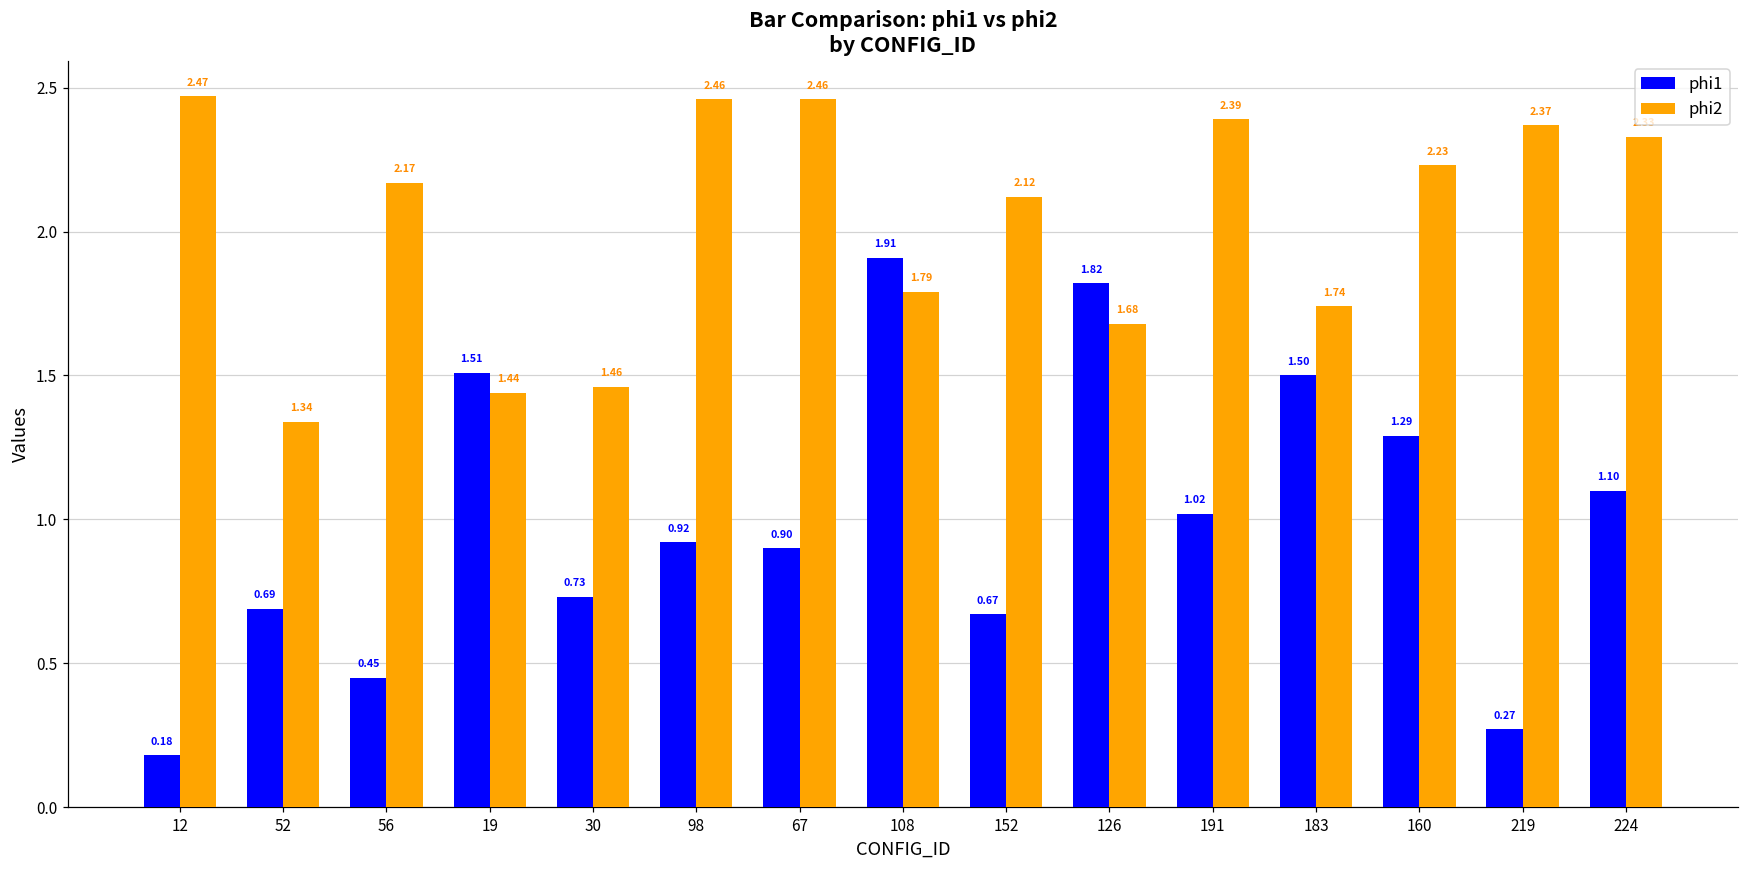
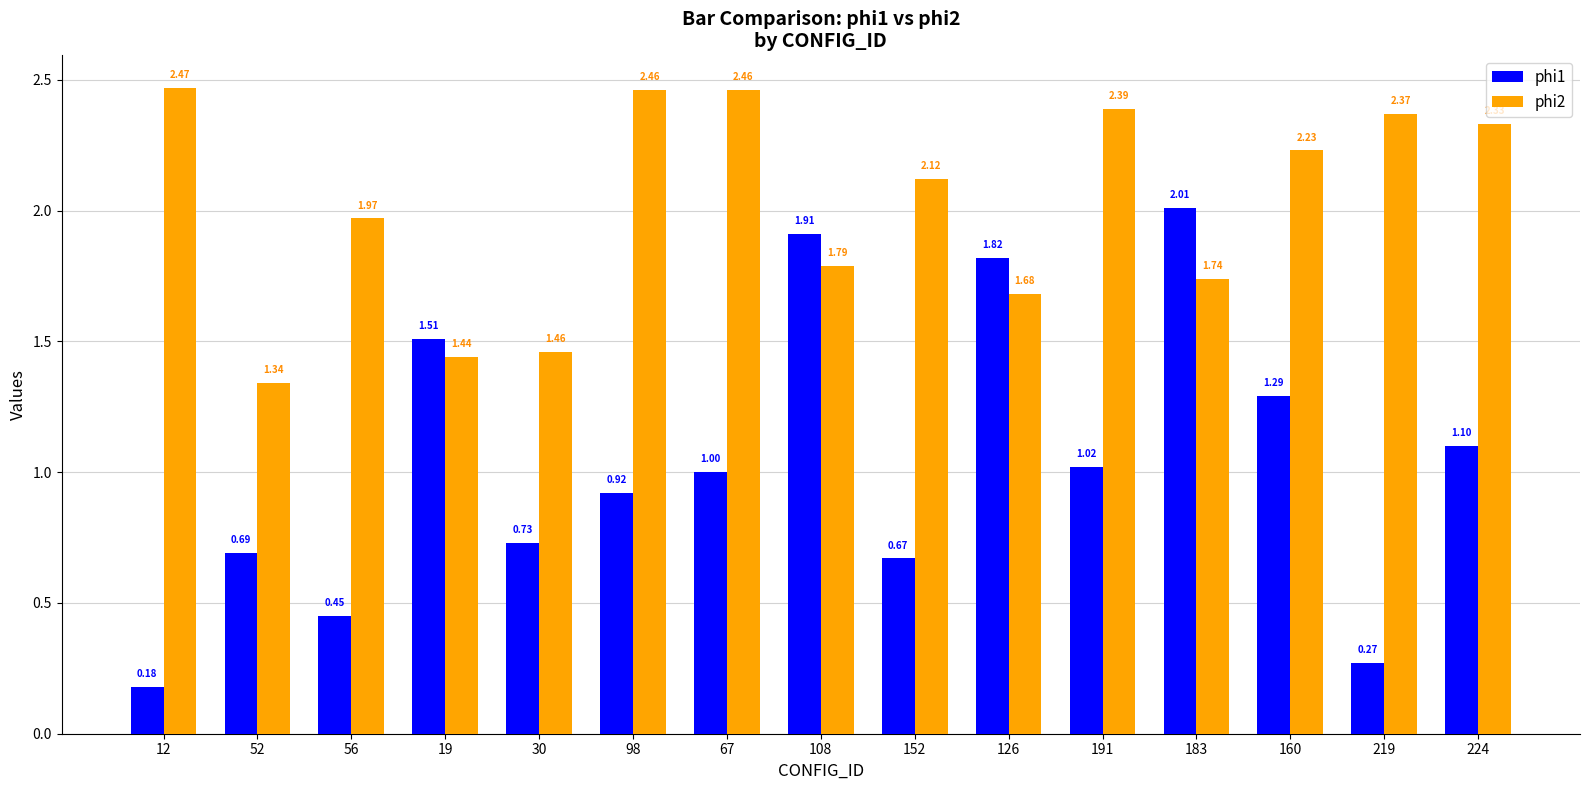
  {
    "phi1": {
      "12": 0.18,
      "52": 0.69,
      "56": 0.45,
      "19": 1.51,
      "30": 0.73,
      "98": 0.92,
-     "67": 0.90,
+     "67": 1.00,
      "108": 1.91,
      "152": 0.67,
      "126": 1.82,
      "191": 1.02,
-     "183": 1.50,
+     "183": 2.01,
      "160": 1.29,
      "219": 0.27,
      "224": 1.10
    },
    "phi2": {
      "12": 2.47,
      "52": 1.34,
-     "56": 2.17,
+     "56": 1.97,
      "19": 1.44,
      "30": 1.46,
      "98": 2.46,
      "67": 2.46,
      "108": 1.79,
      "152": 2.12,
      "126": 1.68,
      "191": 2.39,
      "183": 1.74,
      "160": 2.23,
      "219": 2.37
    }
  }
